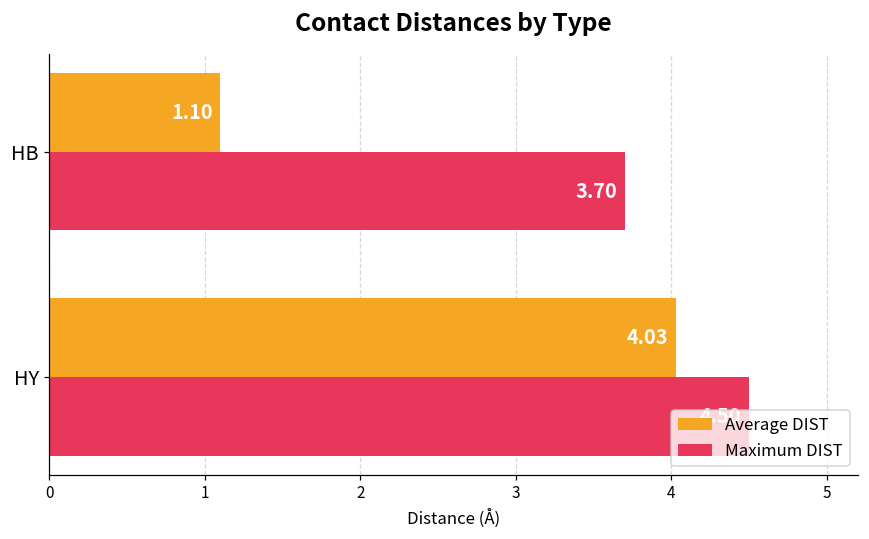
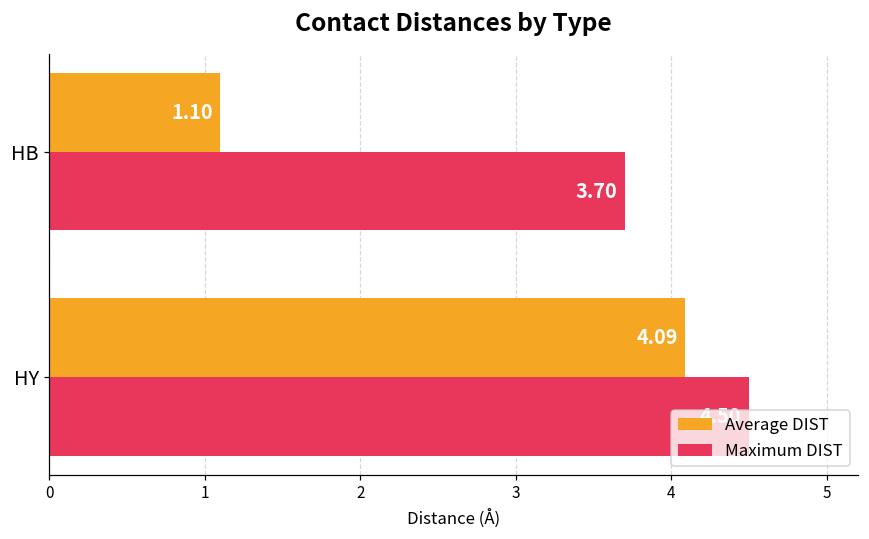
  {
    "Average DIST": {
      "HB": 1.10,
-     "HY": 4.03
+     "HY": 4.09
    },
    "Maximum DIST": {
      "HB": 3.70
    }
  }
